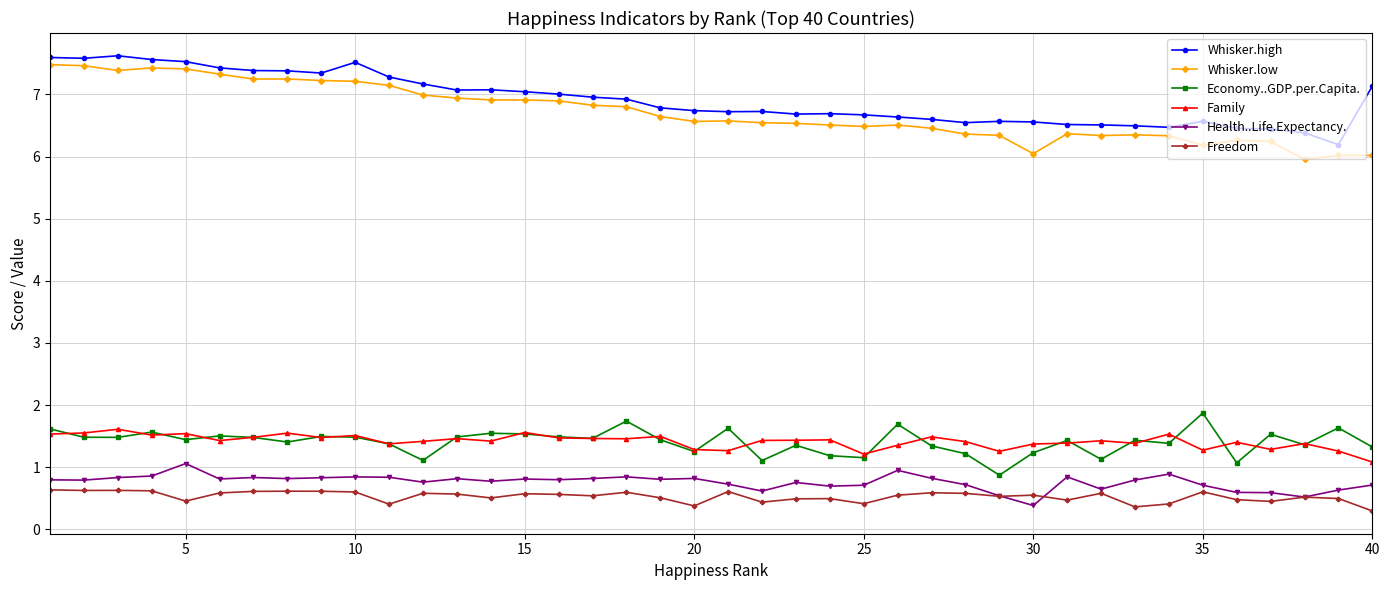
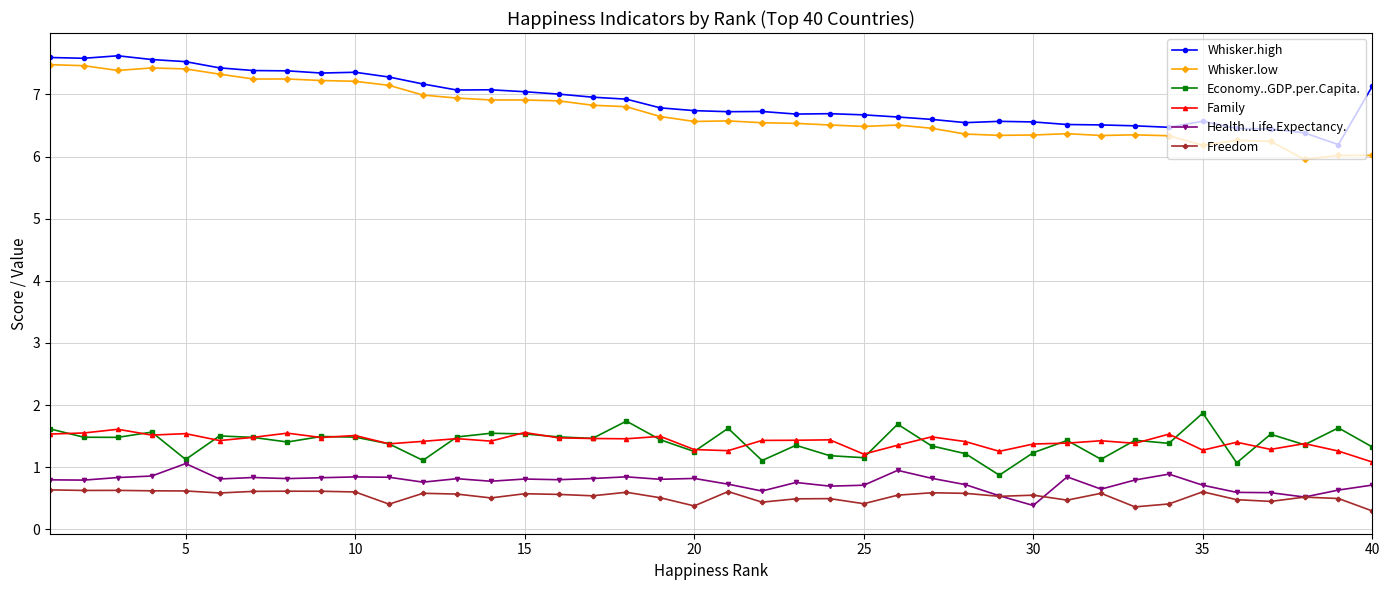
  {
    "Whisker.high": {
      "5": 7.5,
-     "10": 7.5,
+     "10": 7.4,
      "15": 7.0,
      "20": 6.7,
      "25": 6.7,
      "30": 6.6,
      "40": 7.1
    },
    "Whisker.low": {
      "5": 7.4,
      "10": 7.2,
      "15": 6.9,
      "20": 6.6,
      "25": 6.5,
-     "30": 6.0,
+     "30": 6.3,
      "40": 6.0
    },
    "Economy..GDP.per.Capita.": {
-     "5": 1.4,
+     "5": 1.1,
      "25": 1.2,
      "30": 1.2,
      "35": 1.9,
      "40": 1.3
    },
    "Family": {
      "5": 1.5,
      "25": 1.2,
      "30": 1.4,
      "35": 1.3,
      "40": 1.1
    },
    "Health..Life.Expectancy.": {
      "5": 1.1,
      "10": 0.8,
      "15": 0.8,
      "20": 0.8,
      "25": 0.7,
      "30": 0.4,
      "35": 0.7,
      "40": 0.7
    },
    "Freedom": {
-     "5": 0.5,
+     "5": 0.6,
      "10": 0.6,
      "15": 0.6,
      "20": 0.4,
      "25": 0.4,
      "30": 0.6,
      "35": 0.6,
      "40": 0.3
    }
  }
